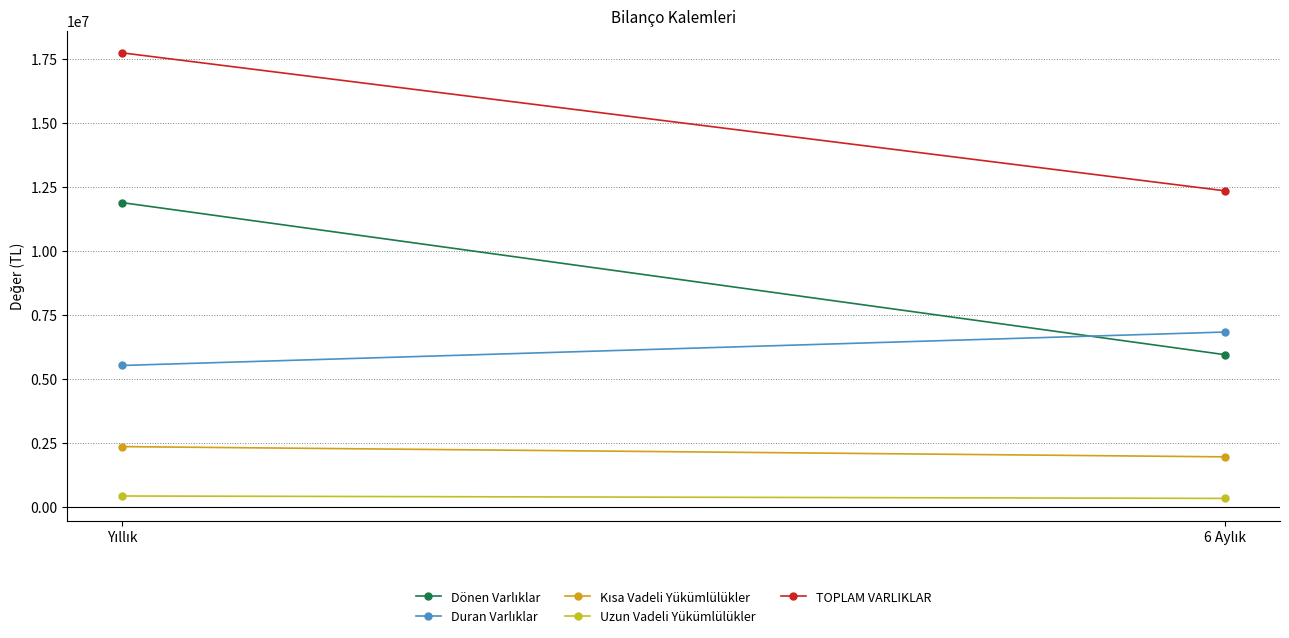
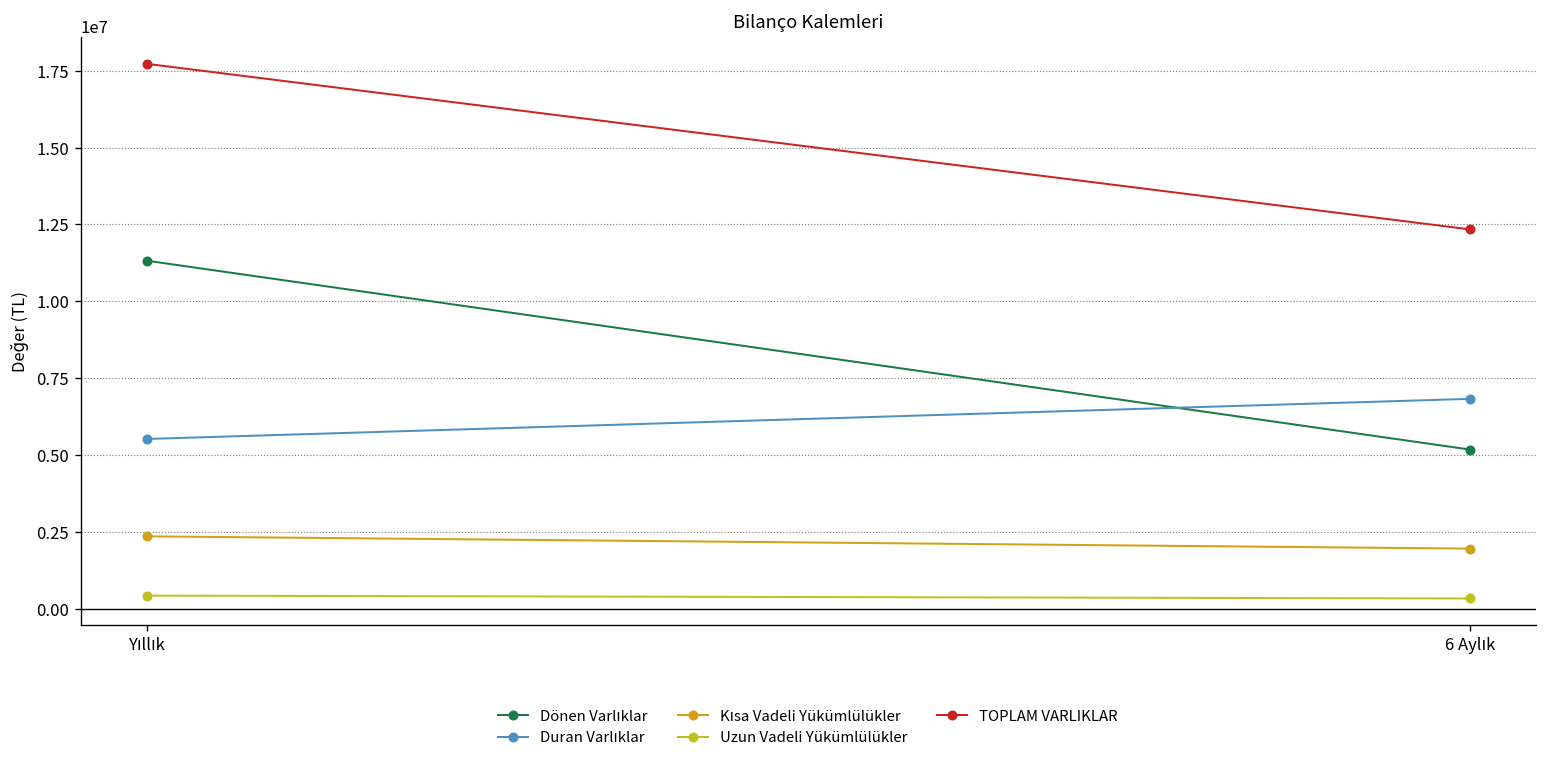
  {
    "Dönen Varlıklar": {
-     "Yıllık": 11900000,
-     "6 Aylık": 5900000
+     "Yıllık": 11300000,
+     "6 Aylık": 5200000
    },
    "Duran Varlıklar": {
      "Yıllık": 5500000,
      "6 Aylık": 6800000
    },
    "TOPLAM VARLIKLAR": {
      "Yıllık": 17700000,
      "6 Aylık": 12300000
    }
  }
